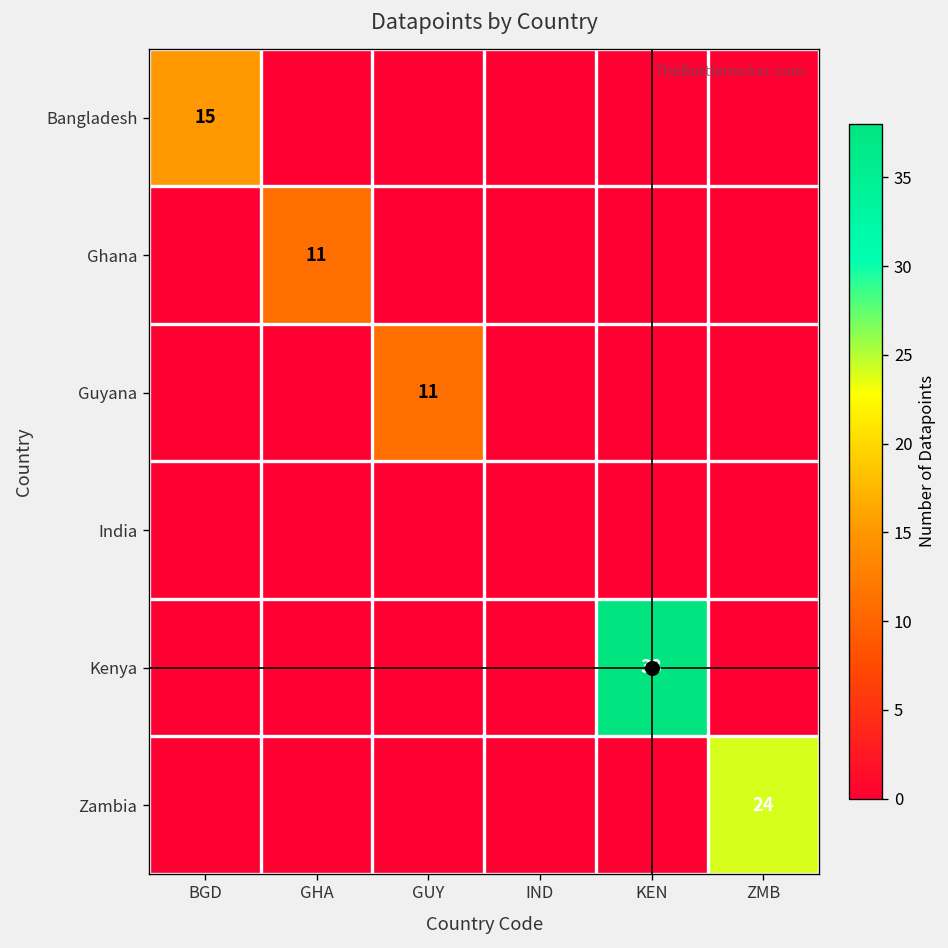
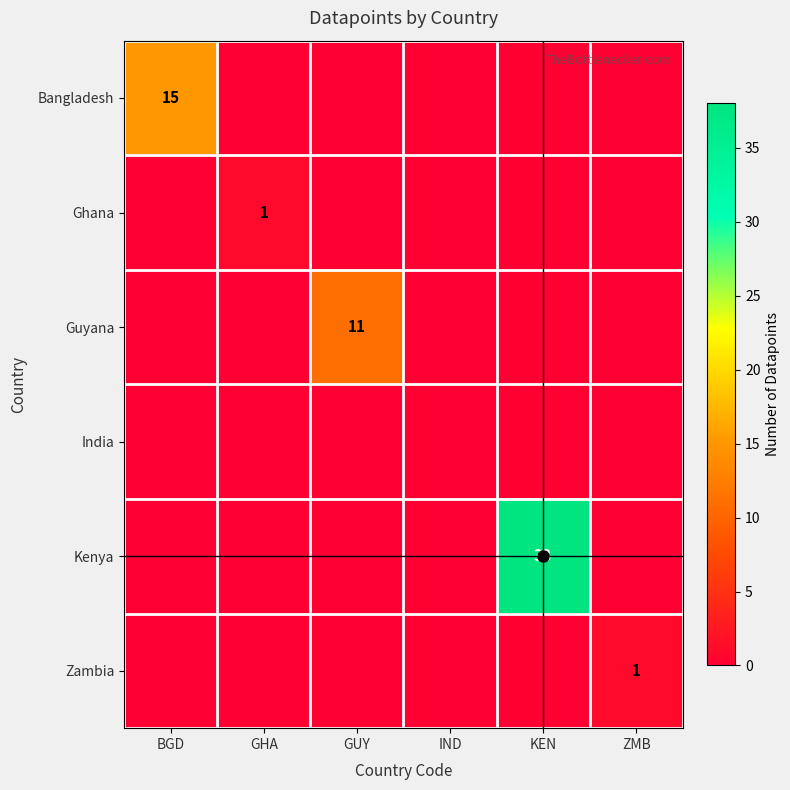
  {
    "Bangladesh": {
      "BGD": 15
    },
    "Ghana": {
-     "GHA": 11
+     "GHA": 1
    },
    "Guyana": {
      "GUY": 11
    },
    "Zambia": {
-     "ZMB": 24
+     "ZMB": 1
    }
  }
